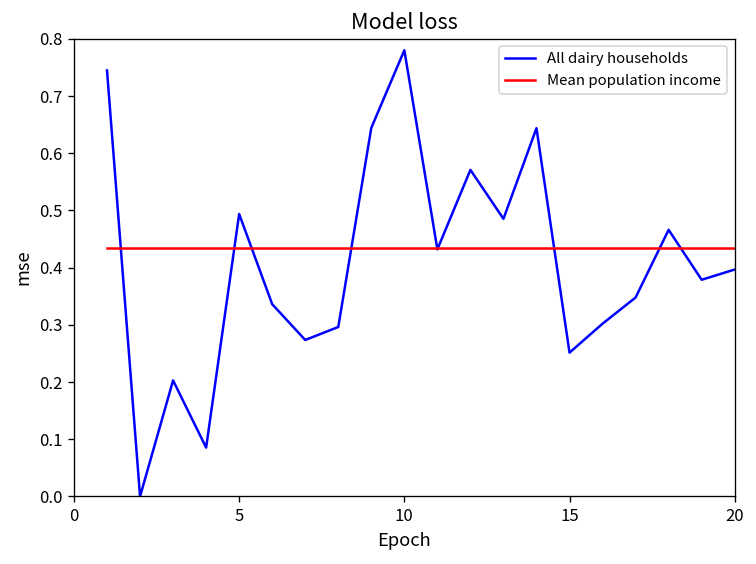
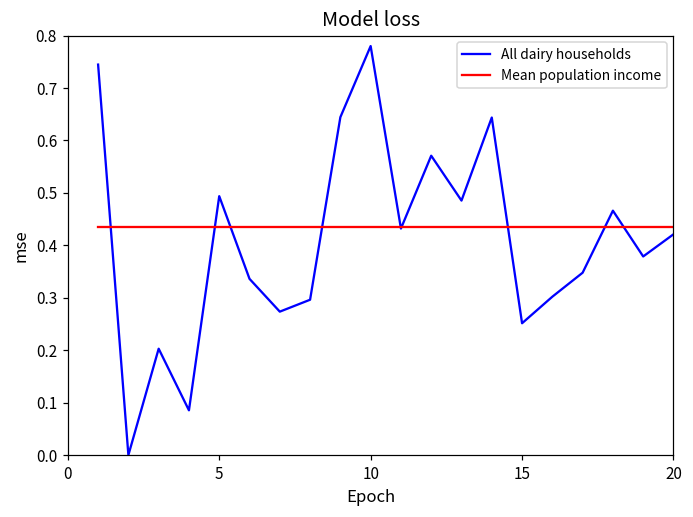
  {
    "All dairy households": {
      "5": 0.49,
      "10": 0.78,
      "15": 0.25,
-     "20": 0.40
+     "20": 0.42
    },
    "Mean population income": {
      "5": 0.43,
      "10": 0.43,
      "15": 0.43,
      "20": 0.43
    }
  }
